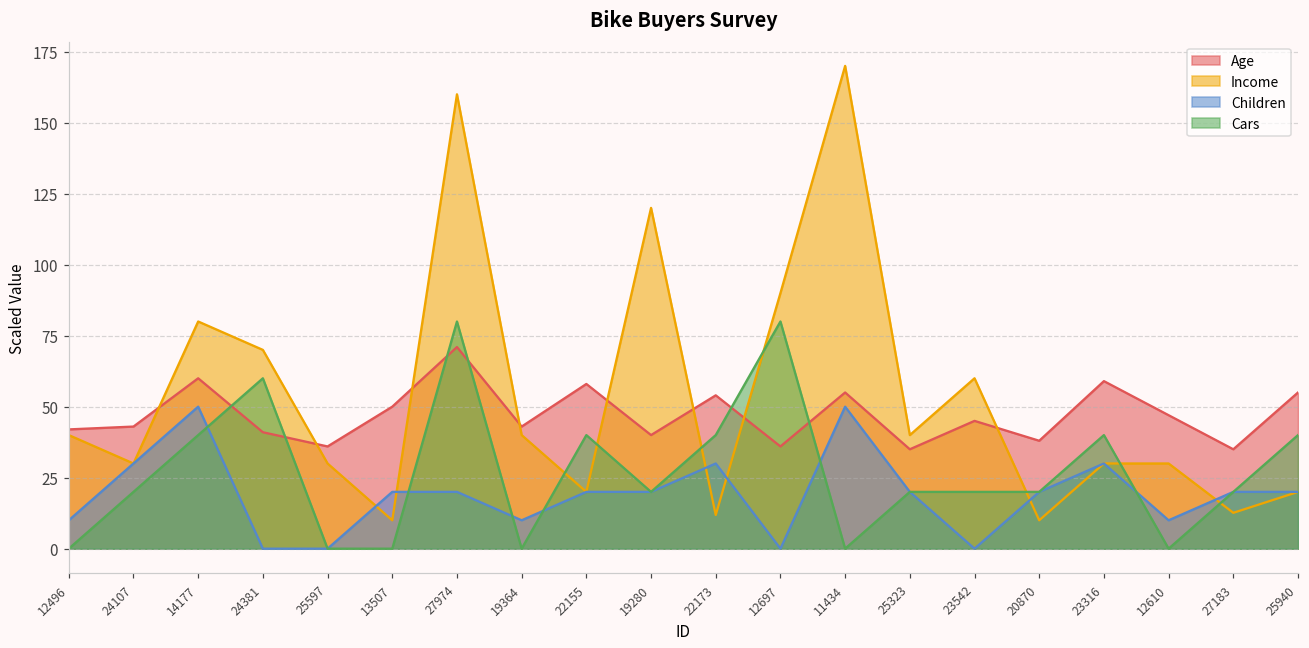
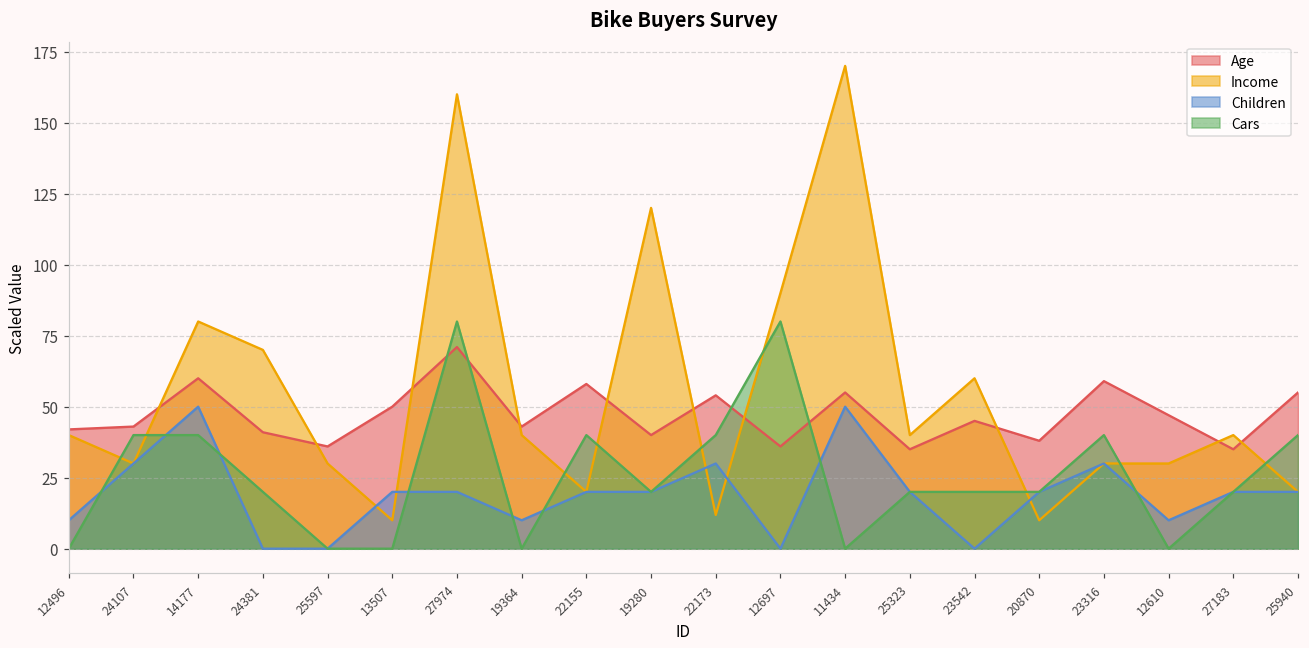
  {
    "Age": {
      "12496": 42,
      "24107": 43,
      "14177": 60,
      "24381": 41,
      "25597": 36,
      "13507": 50,
      "27974": 71,
      "19364": 43,
      "22155": 58,
      "19280": 40,
      "22173": 54,
      "12697": 36,
      "11434": 55,
      "25323": 35,
      "23542": 45,
      "20870": 38,
      "23316": 59,
      "12610": 47,
      "27183": 35,
      "25940": 55
    },
    "Income": {
      "12496": 40,
      "14177": 80,
      "24381": 70,
      "25597": 30,
      "13507": 10,
      "27974": 160,
      "19364": 40,
      "19280": 120,
      "22173": 12,
      "12697": 90,
      "11434": 170,
      "25323": 40,
      "23542": 60,
      "20870": 10,
      "12610": 30,
-     "27183": 13
+     "27183": 40
    },
    "Children": {
      "12496": 10,
      "14177": 50,
      "24381": 0,
      "13507": 20,
      "27974": 20,
      "19364": 10,
      "22173": 30,
      "12697": 0,
      "11434": 50,
      "23542": 0,
      "12610": 10
    },
    "Cars": {
      "12496": 0,
-     "24107": 20,
+     "24107": 40,
      "14177": 40,
-     "24381": 60,
+     "24381": 20,
      "13507": 0,
      "27974": 80,
      "19364": 0,
      "22155": 40,
      "22173": 40,
      "12697": 80,
      "11434": 0,
      "23542": 20,
      "23316": 40,
      "12610": 0,
      "25940": 40
    }
  }
